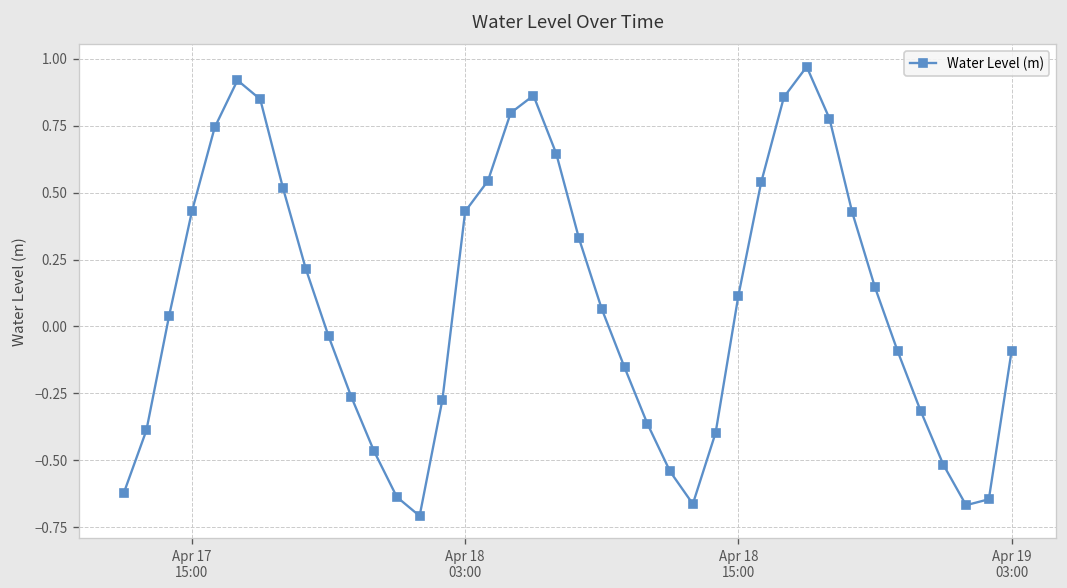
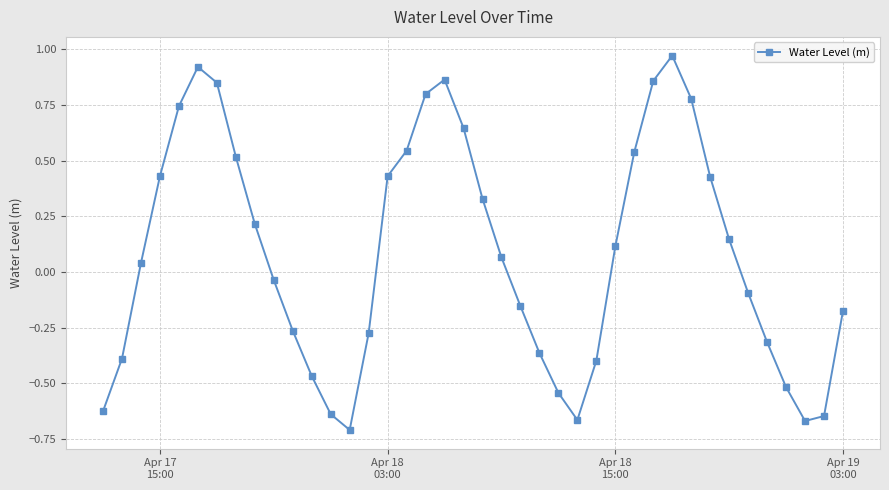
  {
    "Apr 17 15:00": 0.43,
    "Apr 18 03:00": 0.43,
    "Apr 18 15:00": 0.11,
-   "Apr 19 03:00": -0.09
+   "Apr 19 03:00": -0.17
  }
